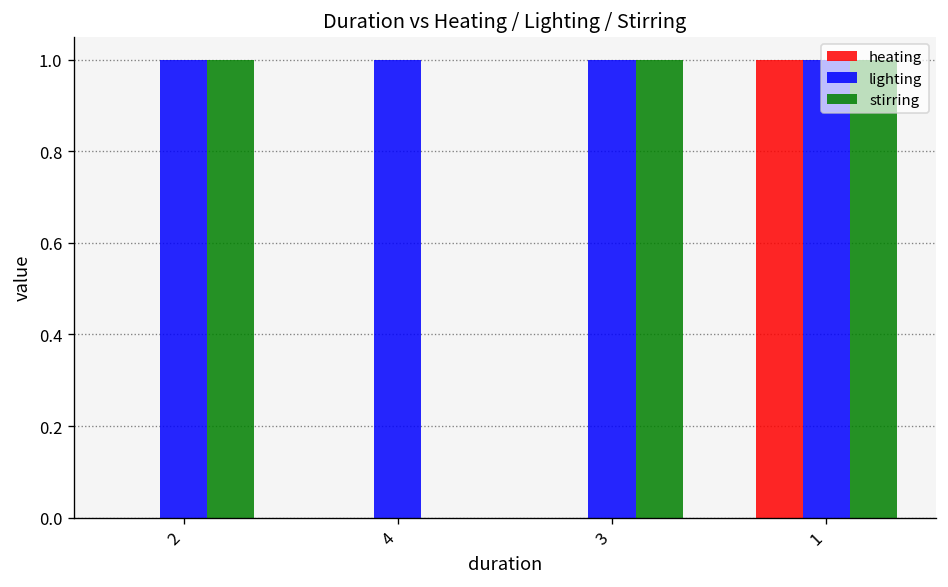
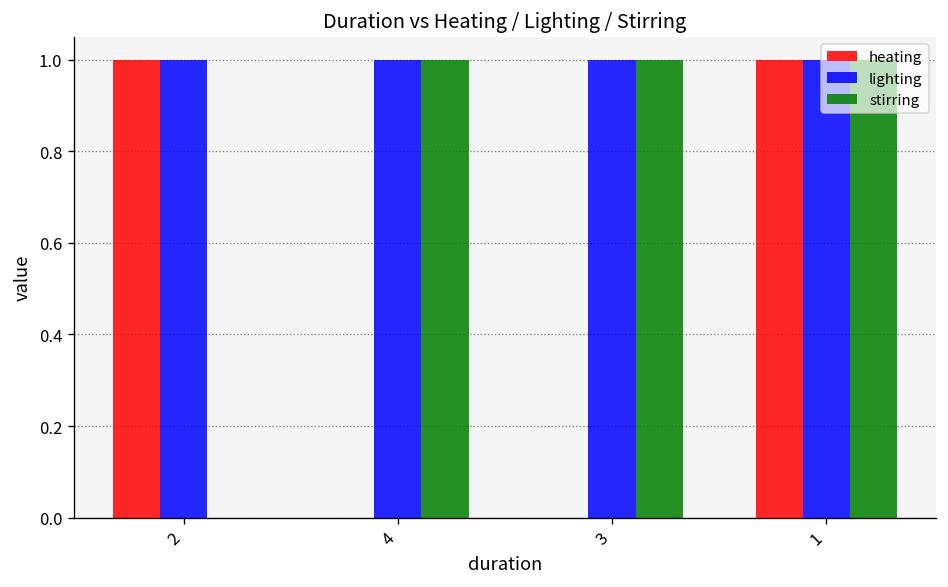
  {
    "heating": {
-     "2": 0,
+     "2": 1,
      "4": 0,
      "3": 0,
      "1": 1
    },
    "lighting": {
      "2": 1,
      "4": 1,
      "3": 1
    },
    "stirring": {
-     "2": 1,
-     "4": 0,
+     "2": 0,
+     "4": 1,
      "3": 1
    }
  }
